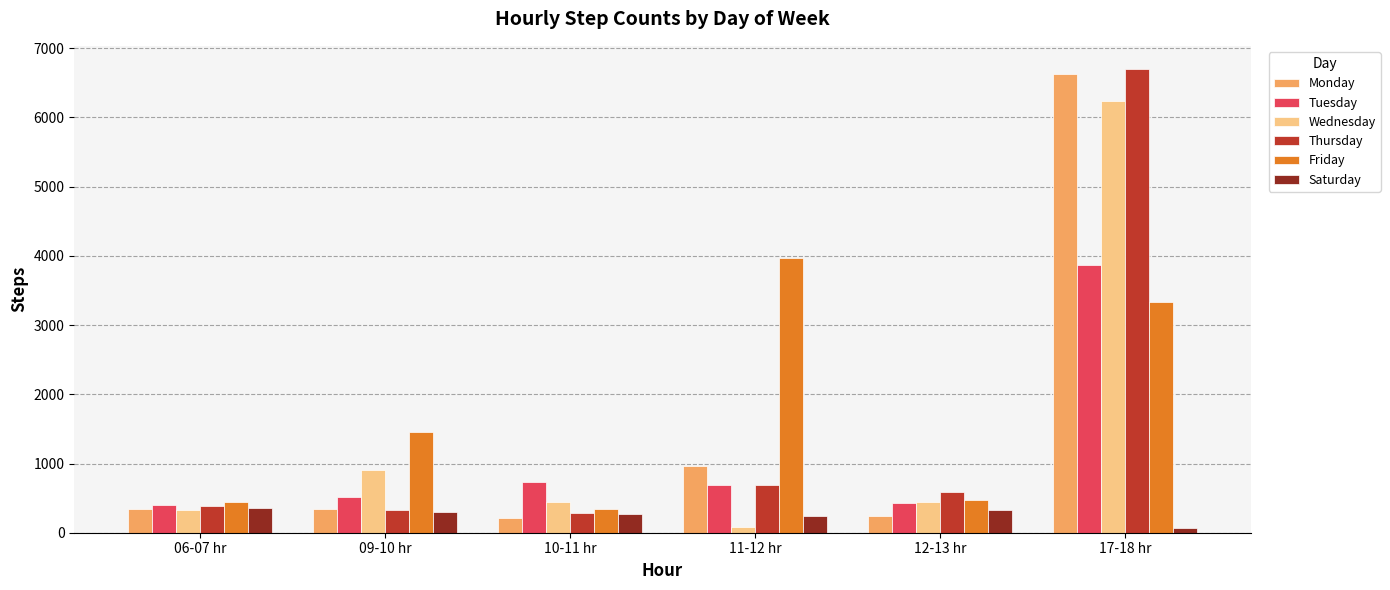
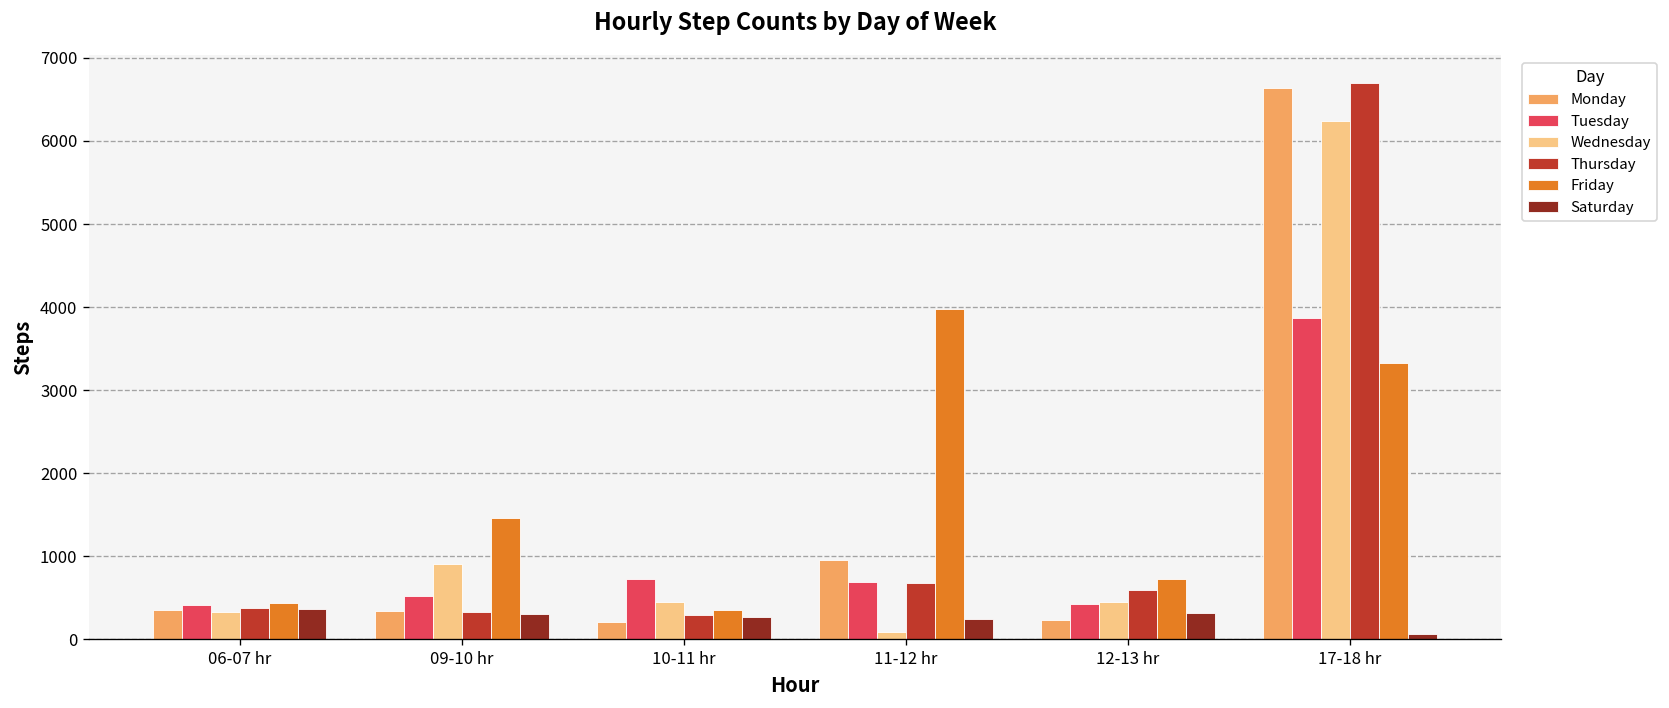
  {
    "Tuesday": {
      "06-07 hr": 400,
      "09-10 hr": 500,
      "10-11 hr": 700,
      "11-12 hr": 700,
      "12-13 hr": 400,
      "17-18 hr": 3900
    },
    "Friday": {
      "06-07 hr": 400,
      "09-10 hr": 1500,
      "10-11 hr": 300,
      "11-12 hr": 4000,
-     "12-13 hr": 500,
+     "12-13 hr": 700,
      "17-18 hr": 3300
    }
  }
